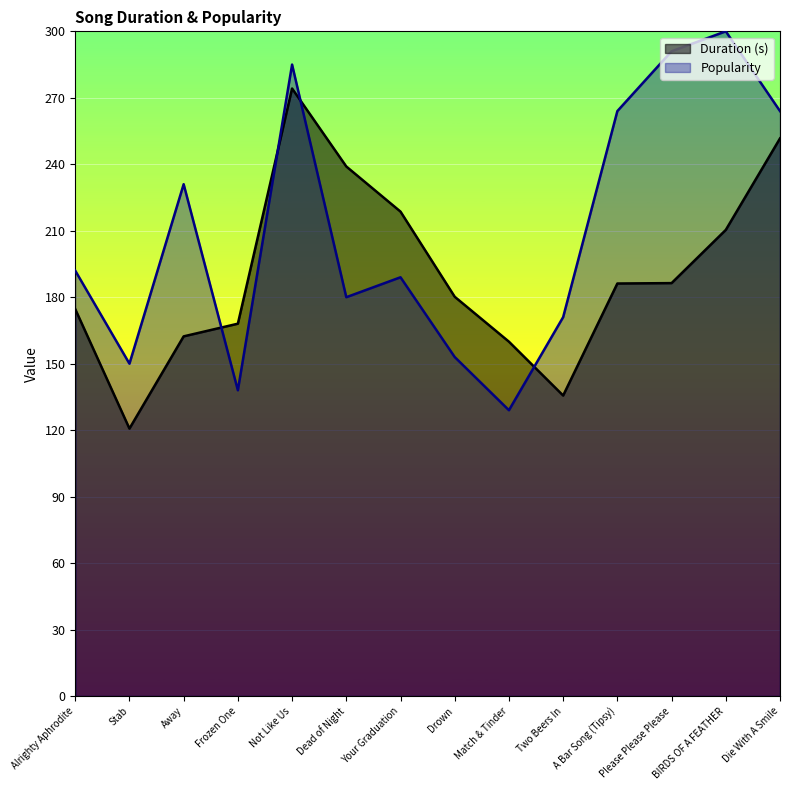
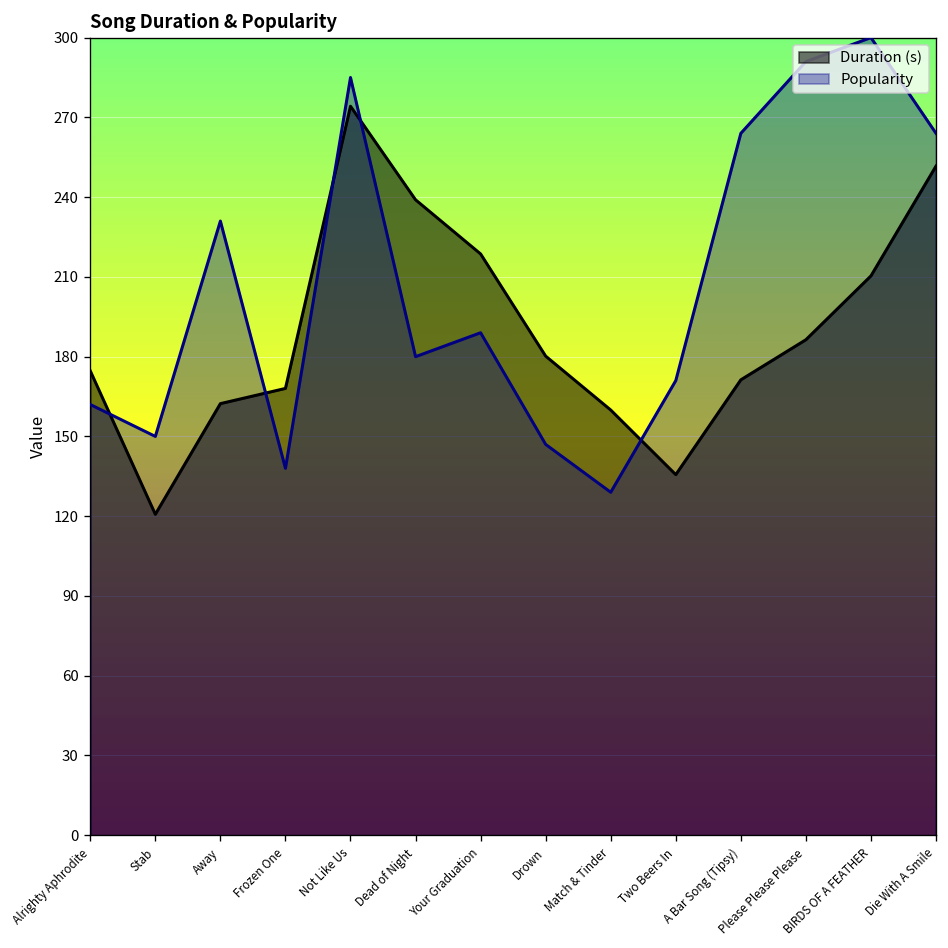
  {
    "Duration (s)": {
      "Alrighty Aphrodite": 175,
      "Stab": 121,
      "Away": 162,
      "Frozen One": 168,
      "Not Like Us": 274,
      "Dead of Night": 239,
      "Your Graduation": 219,
      "Drown": 180,
      "Match & Tinder": 160,
      "Two Beers In": 136,
-     "A Bar Song (Tipsy)": 186,
+     "A Bar Song (Tipsy)": 171,
      "Please Please Please": 186,
      "BIRDS OF A FEATHER": 210,
      "Die With A Smile": 252
    },
    "Popularity": {
-     "Alrighty Aphrodite": 192,
+     "Alrighty Aphrodite": 162,
      "Stab": 150,
      "Away": 231,
      "Frozen One": 138,
      "Not Like Us": 285,
      "Dead of Night": 180,
      "Your Graduation": 189,
-     "Drown": 153,
+     "Drown": 147,
      "Match & Tinder": 129,
      "Two Beers In": 171,
      "A Bar Song (Tipsy)": 264,
      "BIRDS OF A FEATHER": 300,
      "Die With A Smile": 264
    }
  }
